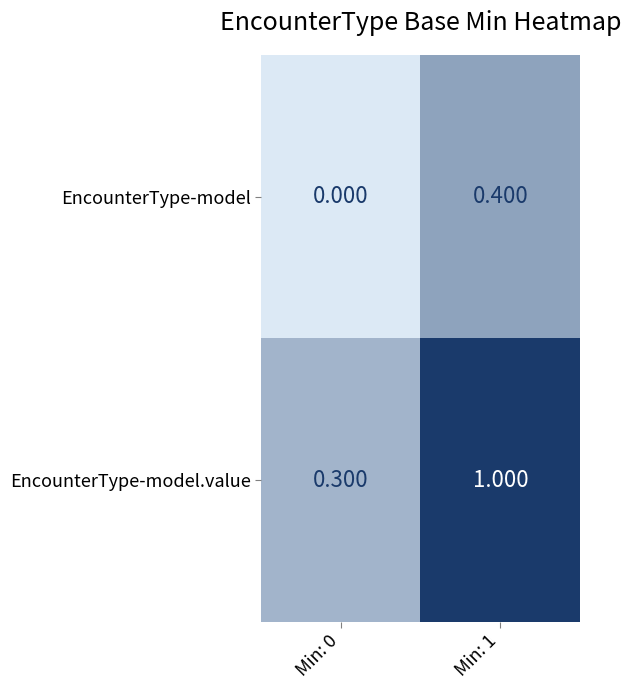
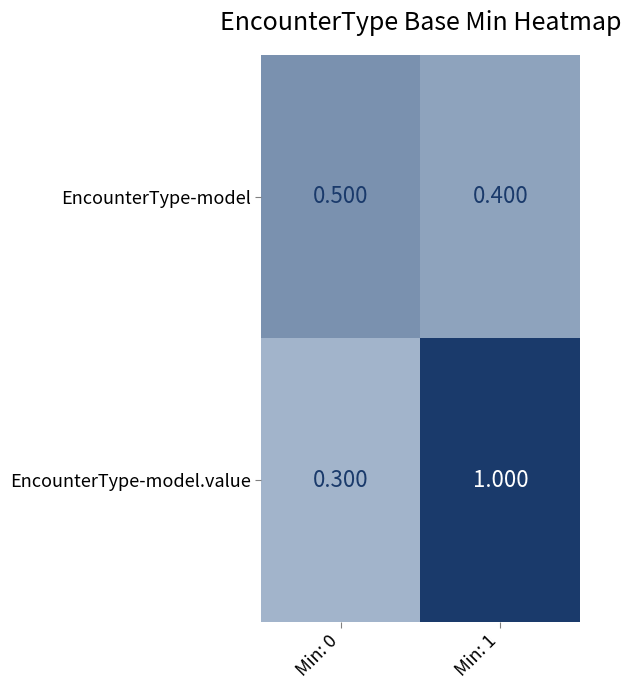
  {
    "EncounterType-model": {
-     "Min: 0": 0.000,
+     "Min: 0": 0.500,
      "Min: 1": 0.400
    },
    "EncounterType-model.value": {
      "Min: 0": 0.300,
      "Min: 1": 1.000
    }
  }
